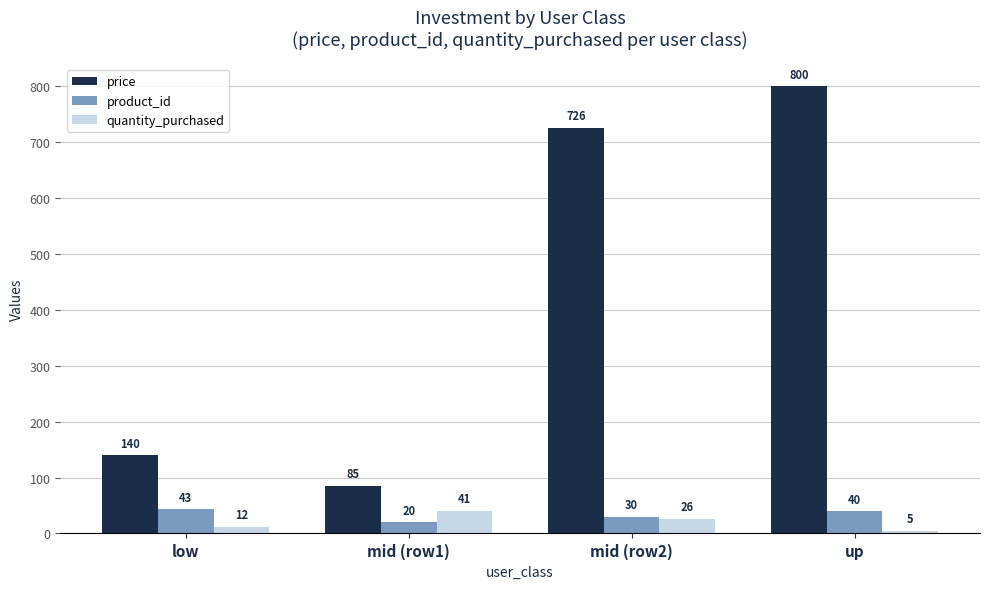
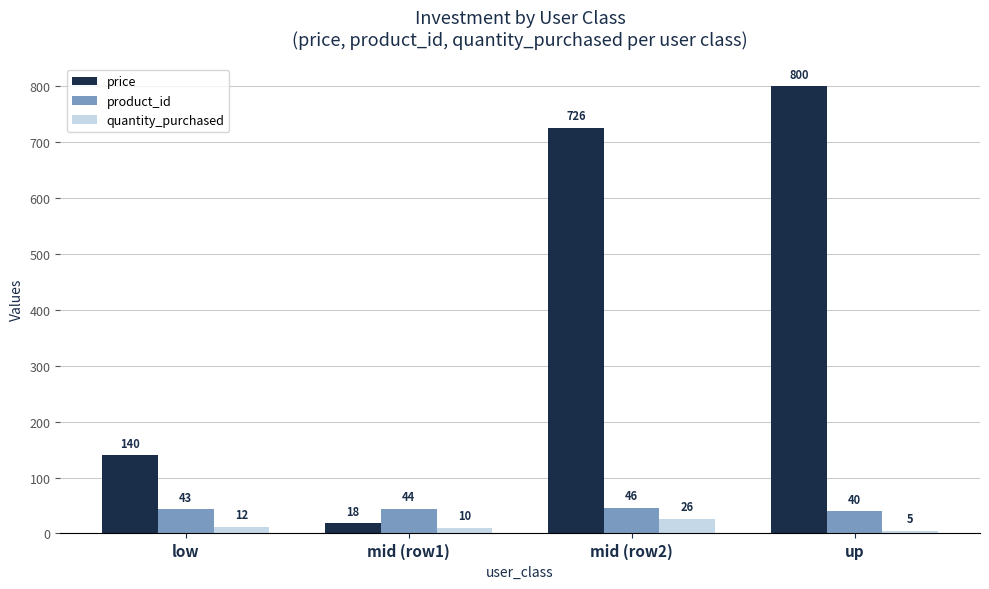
  {
    "price": {
      "low": 140,
-     "mid (row1)": 85,
+     "mid (row1)": 18,
      "mid (row2)": 726,
      "up": 800
    },
    "product_id": {
      "low": 43,
-     "mid (row1)": 20,
-     "mid (row2)": 30,
+     "mid (row1)": 44,
+     "mid (row2)": 46,
      "up": 40
    },
    "quantity_purchased": {
      "low": 12,
-     "mid (row1)": 41,
+     "mid (row1)": 10,
      "mid (row2)": 26,
      "up": 5
    }
  }
